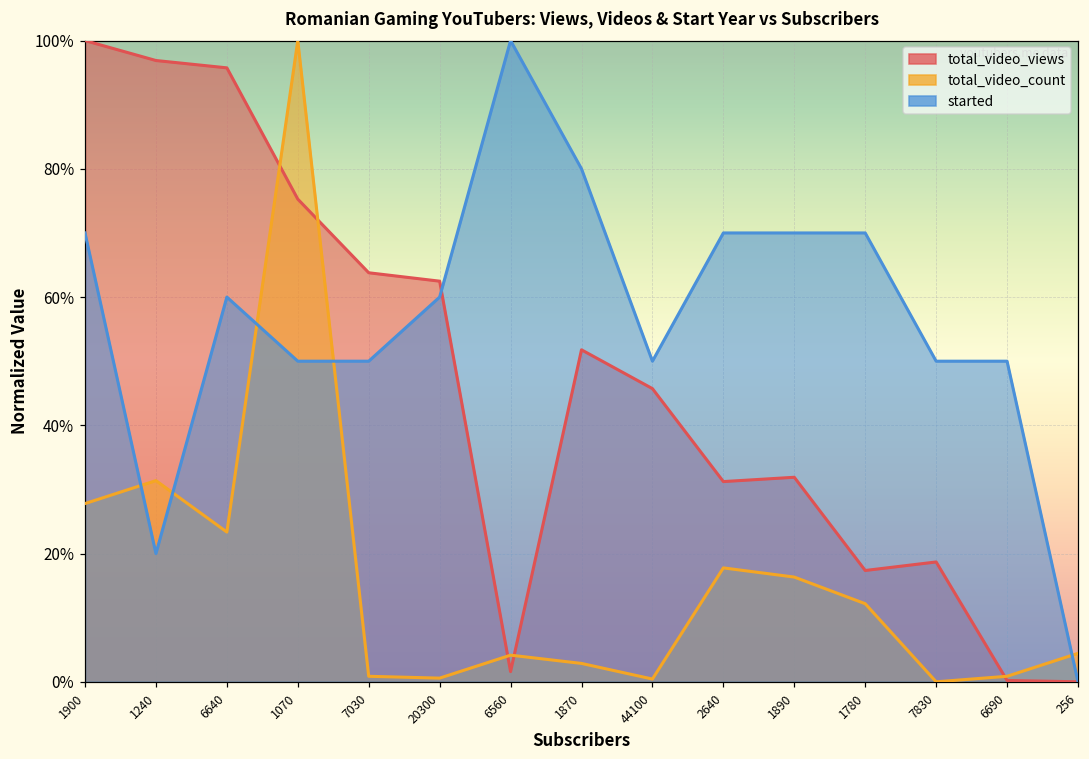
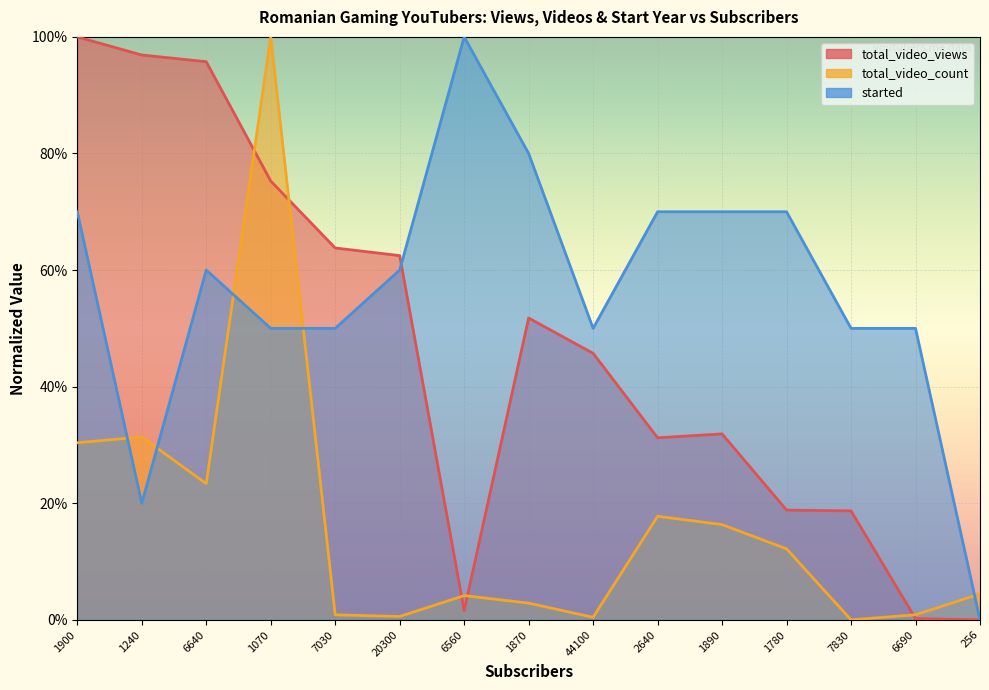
  {
    "total_video_views": {
      "1900": "100%",
      "1240": "97%",
      "6640": "96%",
      "1070": "75%",
      "7030": "64%",
      "20300": "62%",
      "6560": "2%",
      "1870": "52%",
      "44100": "46%",
      "2640": "31%",
      "1890": "32%",
-     "1780": "17%",
+     "1780": "19%",
      "7830": "19%",
      "6690": "0%"
    },
    "total_video_count": {
-     "1900": "28%",
+     "1900": "30%",
      "1240": "31%",
      "6640": "23%",
      "1070": "100%",
      "7030": "1%",
      "20300": "1%",
      "6560": "4%",
      "1870": "3%",
      "44100": "0%",
      "2640": "18%",
      "1890": "16%",
      "1780": "12%",
      "7830": "0%",
      "6690": "1%",
      "256": "4%"
    },
    "started": {
      "1900": "70%",
      "1240": "20%",
      "6640": "60%",
      "1070": "50%",
      "7030": "50%",
      "20300": "60%",
      "6560": "100%",
      "1870": "80%",
      "44100": "50%",
      "2640": "70%",
      "1890": "70%",
      "1780": "70%",
      "7830": "50%",
      "6690": "50%"
    }
  }
